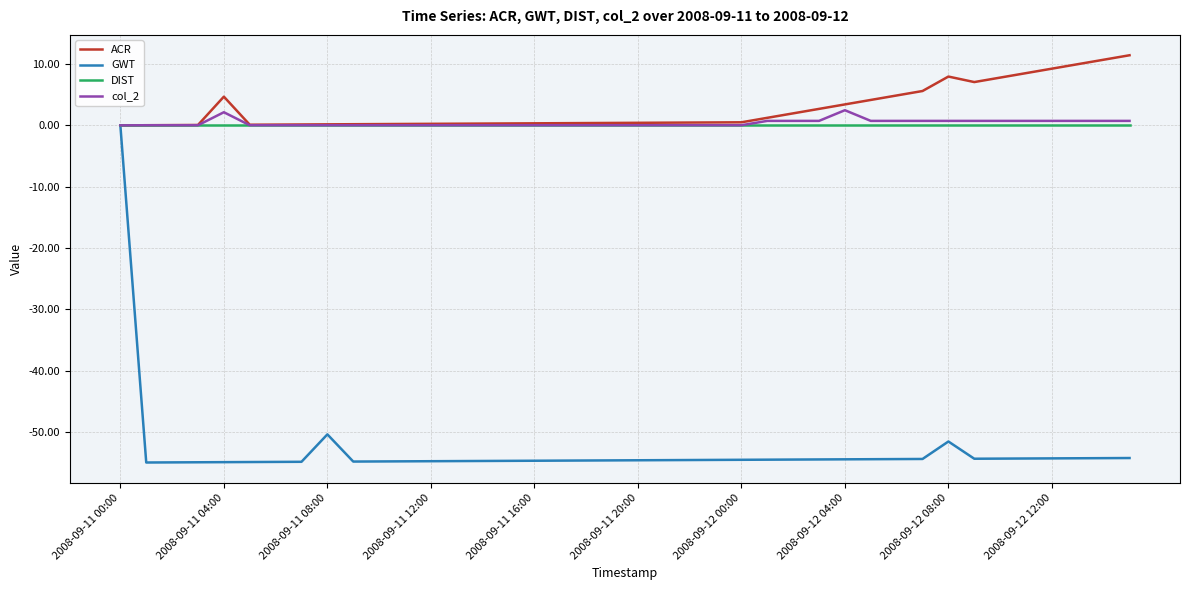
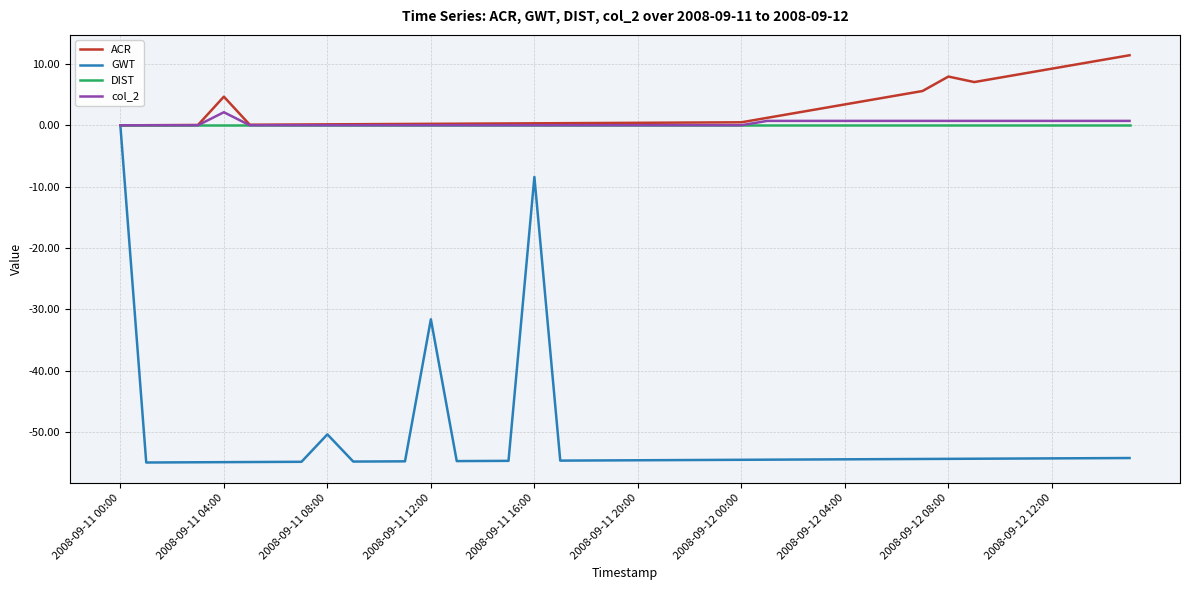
  {
    "ACR": {
      "2008-09-11 04:00": 5,
      "2008-09-12 00:00": 0,
      "2008-09-12 04:00": 3,
      "2008-09-12 08:00": 8,
      "2008-09-12 12:00": 9
    },
    "GWT": {
      "2008-09-11 04:00": -55,
      "2008-09-11 08:00": -50,
-     "2008-09-11 12:00": -55,
-     "2008-09-11 16:00": -55,
+     "2008-09-11 12:00": -32,
+     "2008-09-11 16:00": -8,
      "2008-09-11 20:00": -55,
      "2008-09-12 00:00": -55,
      "2008-09-12 04:00": -54,
-     "2008-09-12 08:00": -52,
+     "2008-09-12 08:00": -54,
      "2008-09-12 12:00": -54
    },
    "DIST": {
      "2008-09-11 04:00": 0,
      "2008-09-12 04:00": 0,
      "2008-09-12 08:00": 0,
      "2008-09-12 12:00": 0
    },
    "col_2": {
      "2008-09-11 04:00": 2,
-     "2008-09-12 04:00": 2,
+     "2008-09-12 04:00": 1,
      "2008-09-12 08:00": 1,
      "2008-09-12 12:00": 1
    }
  }
